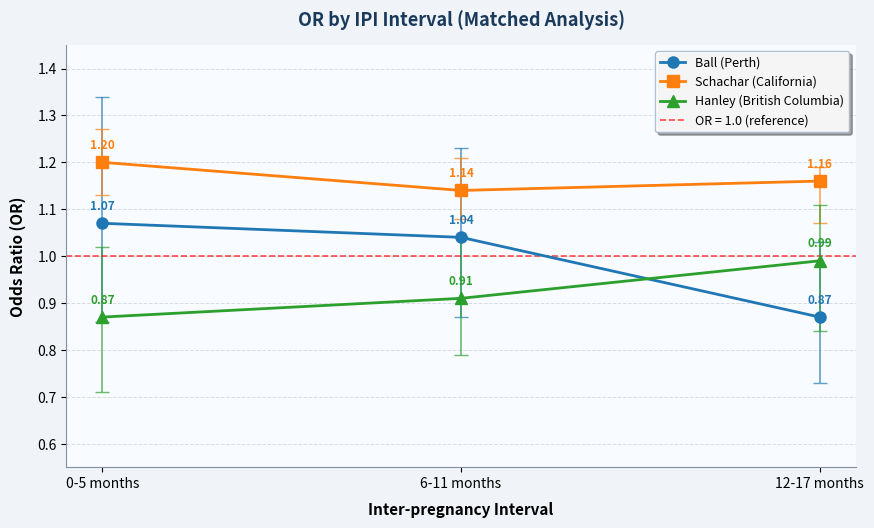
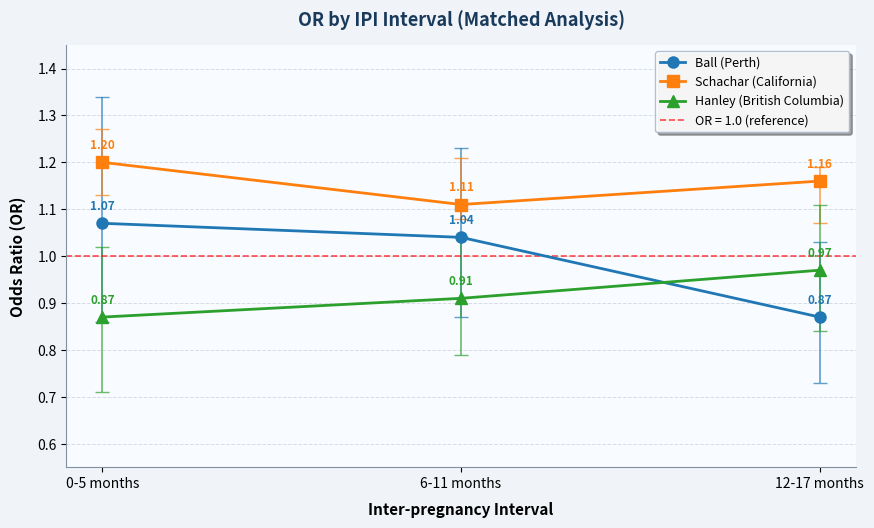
  {
    "Schachar (California)": {
      "0-5 months": 1.20,
-     "6-11 months": 1.14
+     "6-11 months": 1.11
    },
    "Hanley (British Columbia)": {
      "0-5 months": 0.87,
      "6-11 months": 0.91,
-     "12-17 months": 0.99
+     "12-17 months": 0.97
    }
  }
